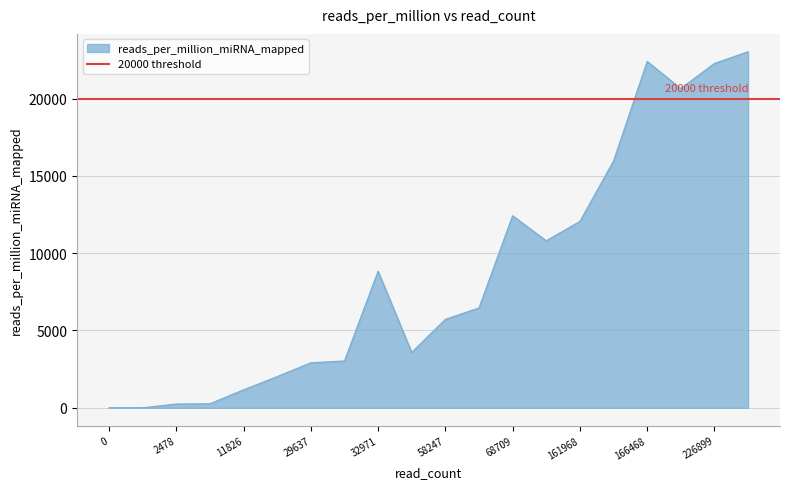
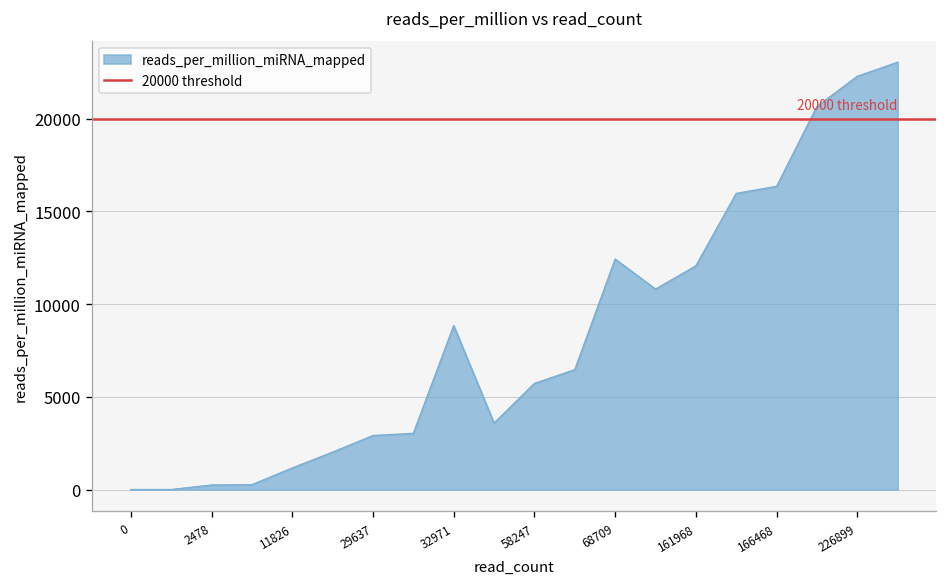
  {
    "0": 0,
    "2478": 200,
    "11826": 1200,
    "29637": 2900,
    "32971": 8800,
    "58247": 5700,
    "68709": 12400,
    "161968": 12100,
-   "166468": 22400,
+   "166468": 16300,
    "226899": 22300
  }
